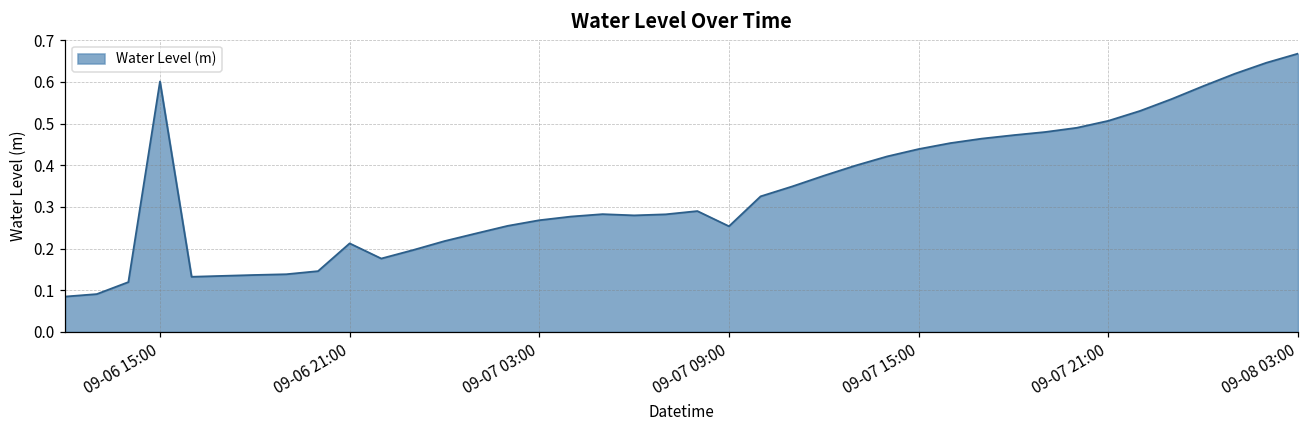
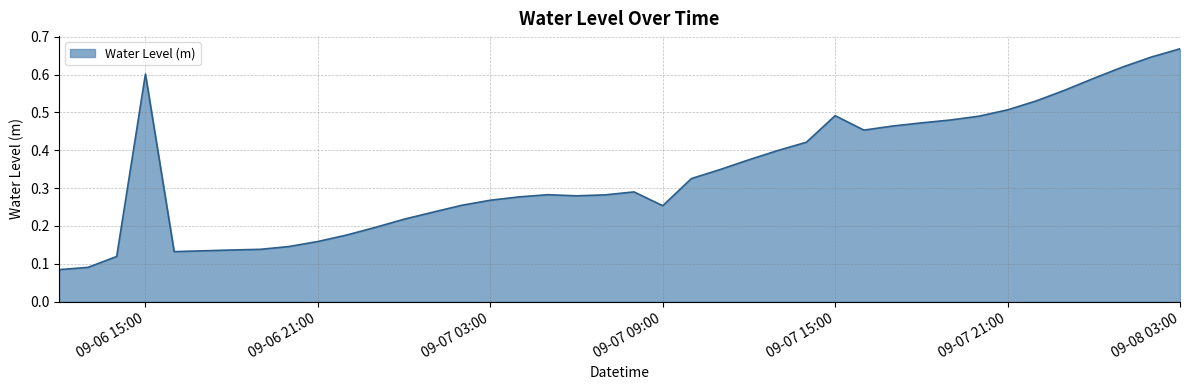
  {
    "09-06 15:00": 0.60,
-   "09-06 21:00": 0.21,
+   "09-06 21:00": 0.16,
    "09-07 03:00": 0.27,
    "09-07 09:00": 0.25,
-   "09-07 15:00": 0.44,
+   "09-07 15:00": 0.49,
    "09-07 21:00": 0.51,
    "09-08 03:00": 0.67
  }
